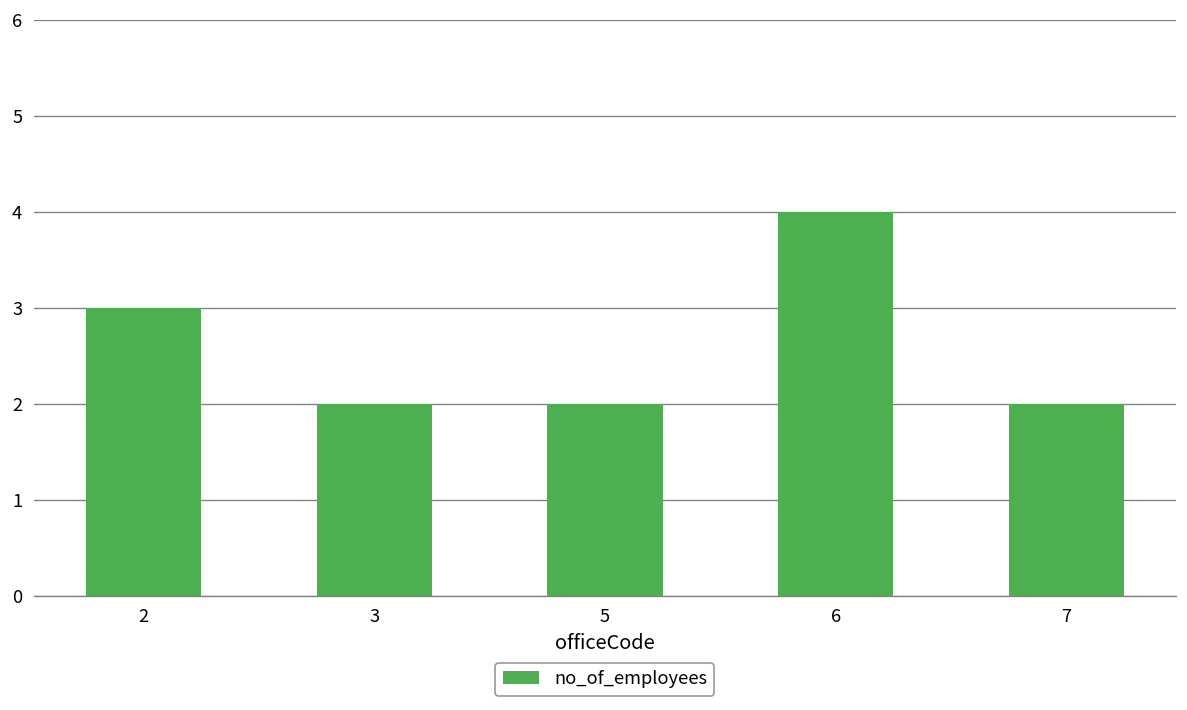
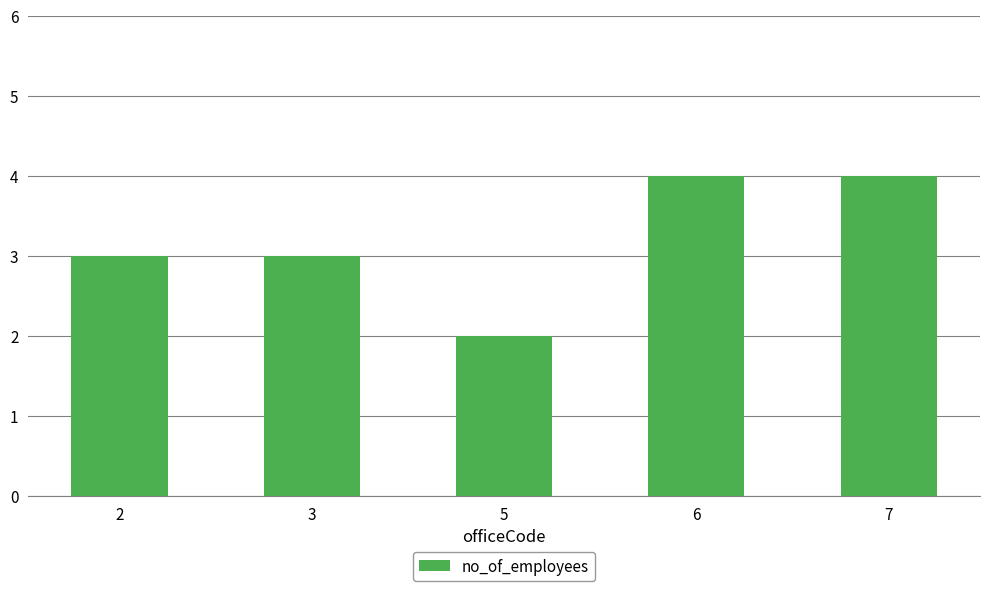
  {
    "2": 3,
-   "3": 2,
+   "3": 3,
    "5": 2,
    "6": 4,
-   "7": 2
+   "7": 4
  }
